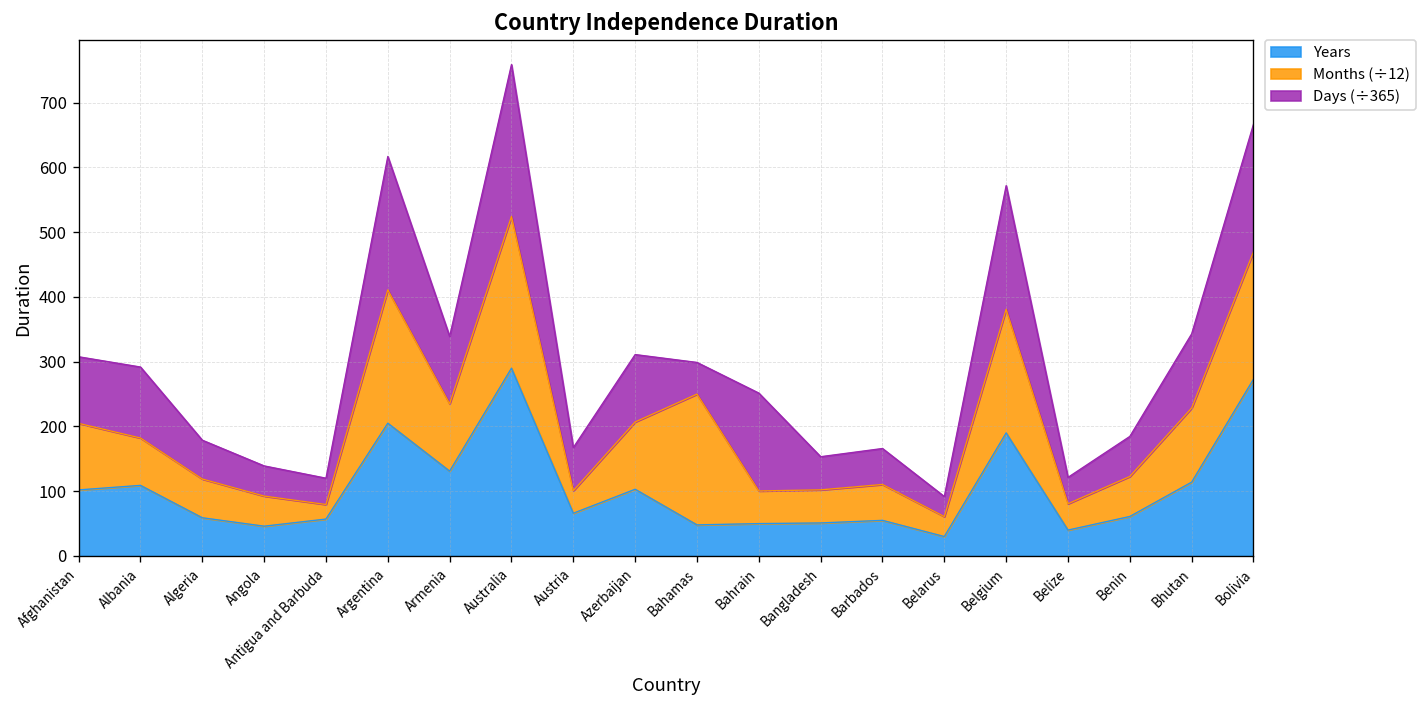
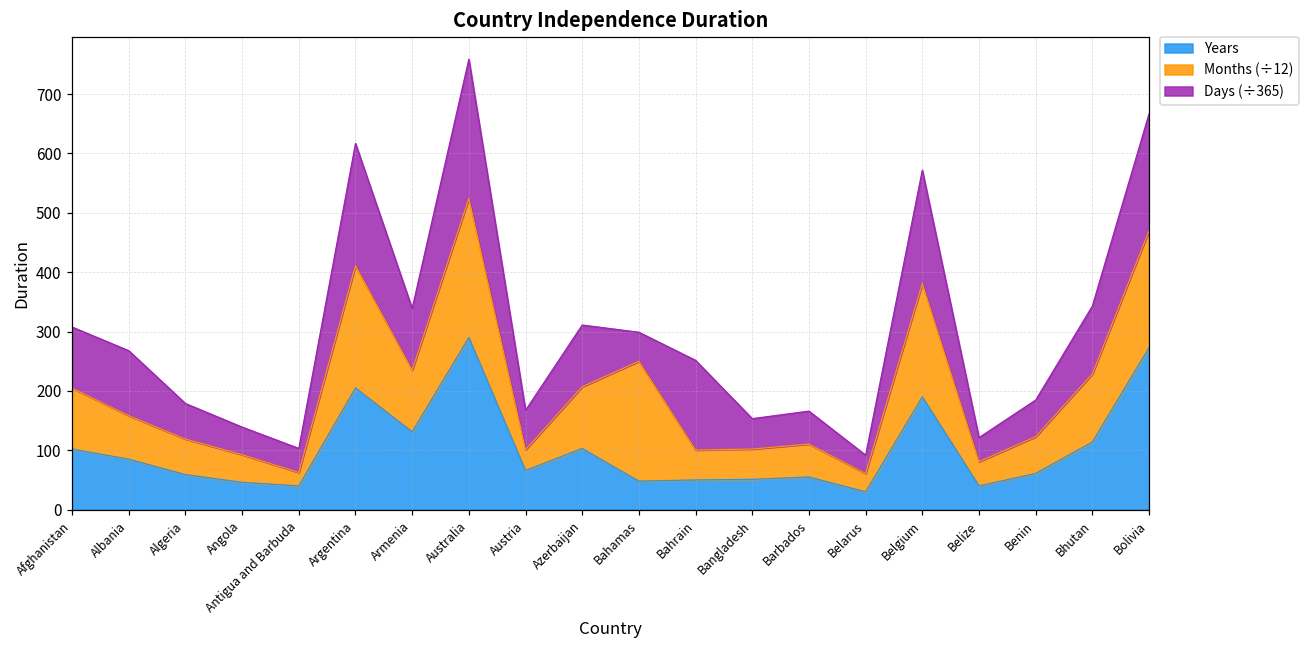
  {
    "Years": {
      "Afghanistan": 100,
-     "Albania": 110,
+     "Albania": 90,
      "Algeria": 60,
      "Angola": 50,
-     "Antigua and Barbuda": 60,
+     "Antigua and Barbuda": 40,
      "Argentina": 210,
      "Armenia": 130,
      "Australia": 290,
      "Austria": 70,
      "Azerbaijan": 100,
      "Bahamas": 50,
      "Bahrain": 50,
      "Bangladesh": 50,
      "Barbados": 60,
      "Belarus": 30,
      "Belgium": 190,
      "Belize": 40,
      "Benin": 60,
      "Bhutan": 110,
      "Bolivia": 270
    },
    "Months (÷12)": {
      "Afghanistan": 100,
      "Albania": 70,
      "Algeria": 60,
      "Angola": 50,
      "Antigua and Barbuda": 20,
      "Argentina": 210,
      "Armenia": 100,
      "Australia": 230,
      "Austria": 30,
      "Azerbaijan": 100,
      "Bahamas": 200,
      "Bahrain": 50,
      "Bangladesh": 50,
      "Barbados": 60,
      "Belarus": 30,
      "Belgium": 190,
      "Belize": 40,
      "Benin": 60,
      "Bhutan": 110,
      "Bolivia": 200
    },
    "Days (÷365)": {
      "Afghanistan": 100,
      "Albania": 110,
      "Algeria": 60,
      "Angola": 50,
      "Antigua and Barbuda": 40,
      "Argentina": 210,
      "Armenia": 100,
      "Australia": 230,
      "Austria": 70,
      "Azerbaijan": 100,
      "Bahamas": 50,
      "Bahrain": 150,
      "Bangladesh": 50,
      "Barbados": 60,
      "Belarus": 30,
      "Belgium": 190,
      "Belize": 40,
      "Benin": 60,
      "Bhutan": 110,
      "Bolivia": 200
    }
  }
